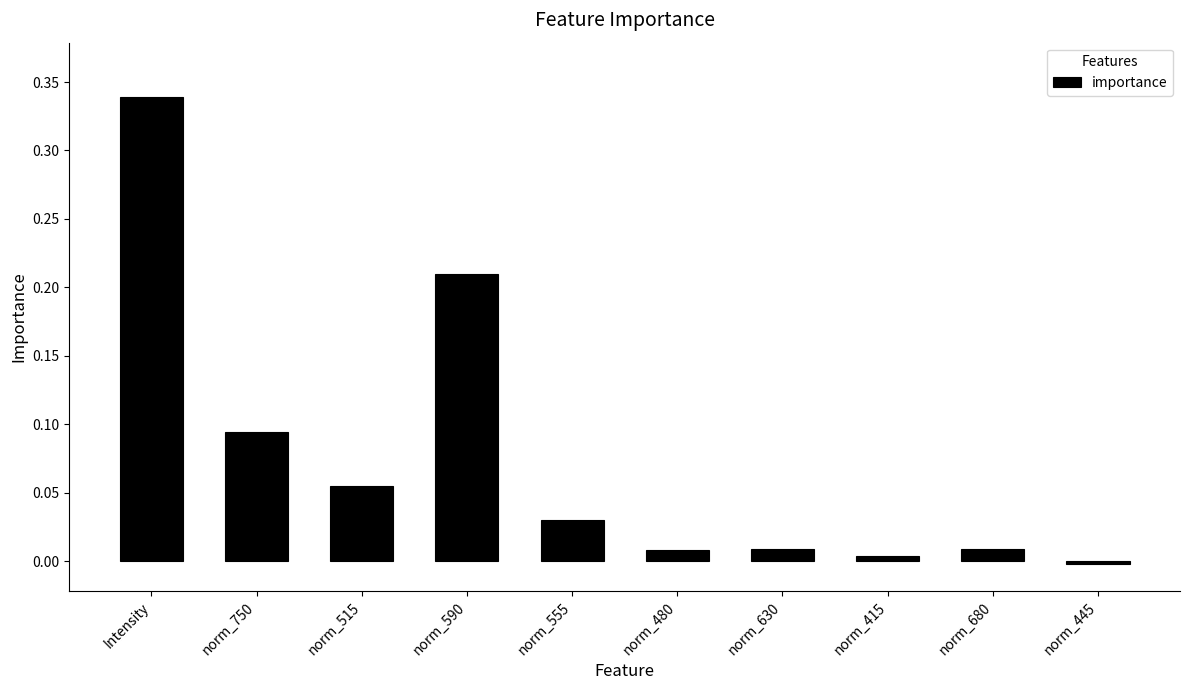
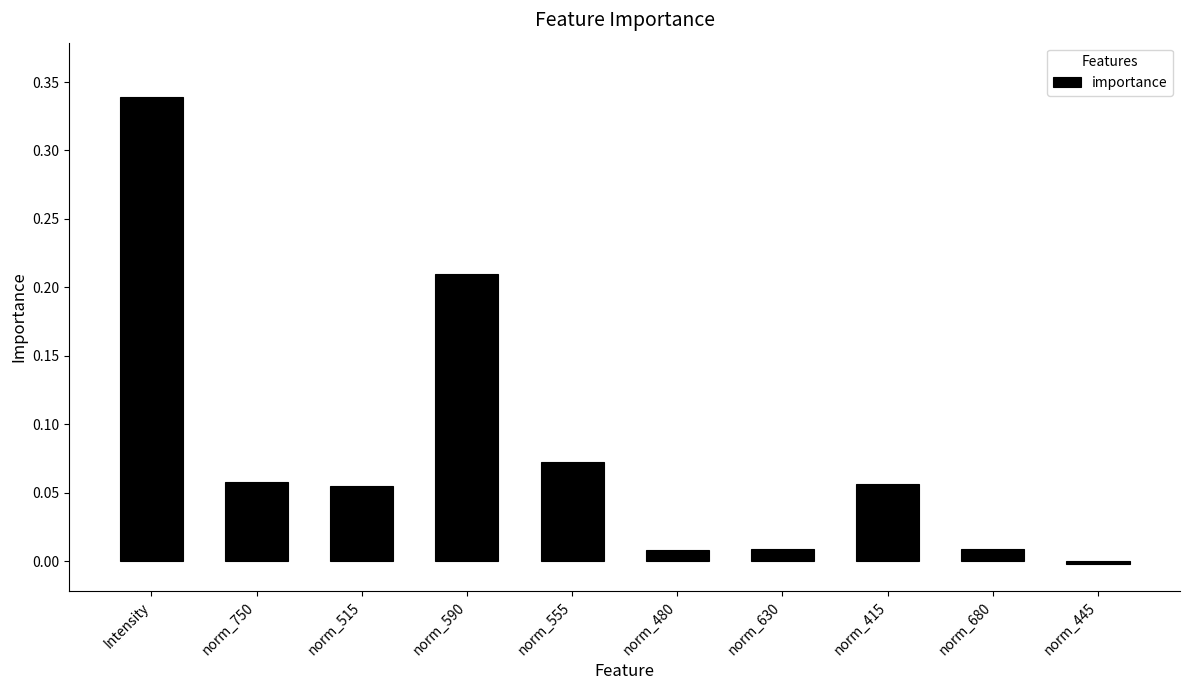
  {
    "Intensity": 0.339,
-   "norm_750": 0.095,
+   "norm_750": 0.058,
    "norm_515": 0.055,
    "norm_590": 0.210,
-   "norm_555": 0.030,
+   "norm_555": 0.072,
    "norm_480": 0.008,
    "norm_630": 0.009,
-   "norm_415": 0.004,
+   "norm_415": 0.057,
    "norm_680": 0.009,
    "norm_445": -0.002
  }
